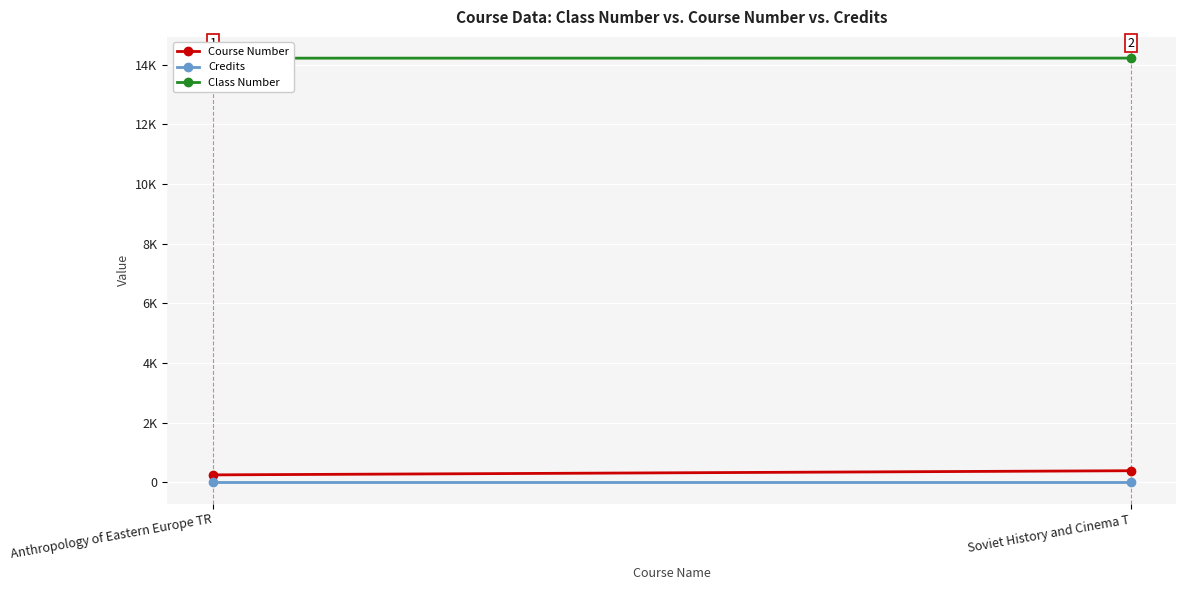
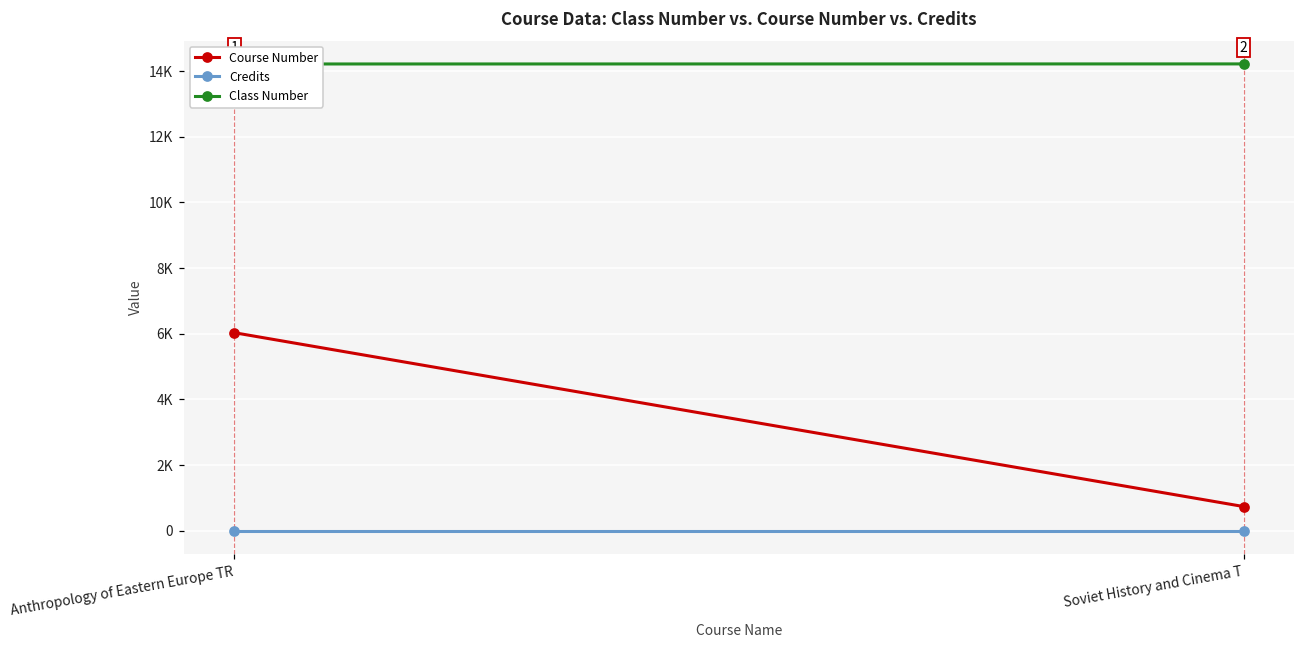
  {
    "Course Number": {
-     "Anthropology of Eastern Europe TR": 300,
-     "Soviet History and Cinema T": 400
+     "Anthropology of Eastern Europe TR": 6000,
+     "Soviet History and Cinema T": 700
    },
    "Credits": {
      "Anthropology of Eastern Europe TR": 0,
      "Soviet History and Cinema T": 0
    }
  }
